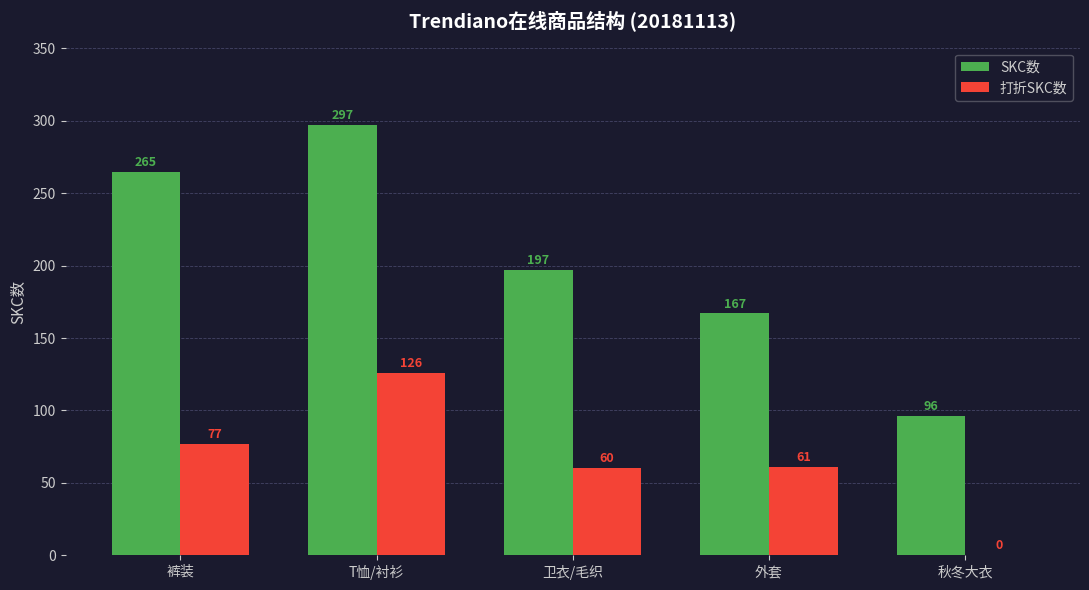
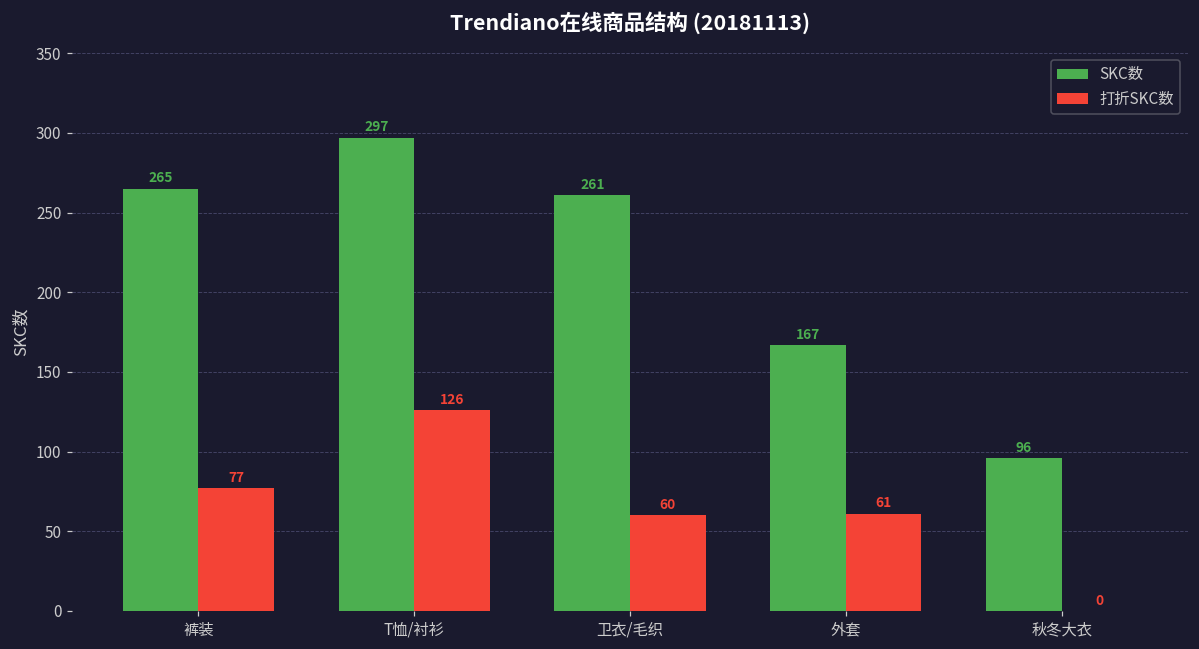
  {
    "SKC数": {
      "裤装": 265,
      "T恤/衬衫": 297,
-     "卫衣/毛织": 197,
+     "卫衣/毛织": 261,
      "外套": 167,
      "秋冬大衣": 96
    },
    "打折SKC数": {
      "裤装": 77,
      "T恤/衬衫": 126,
      "卫衣/毛织": 60,
      "外套": 61,
      "秋冬大衣": 0
    }
  }
